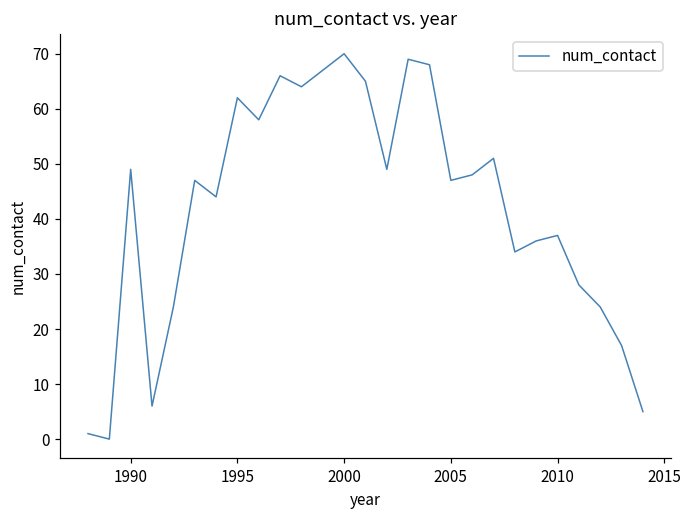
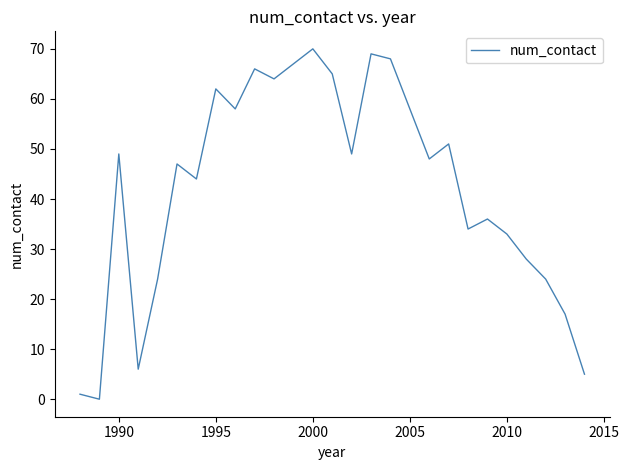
  {
    "1990": 49,
    "1995": 62,
    "2000": 70,
-   "2005": 47,
-   "2010": 37
+   "2005": 58,
+   "2010": 33
  }
